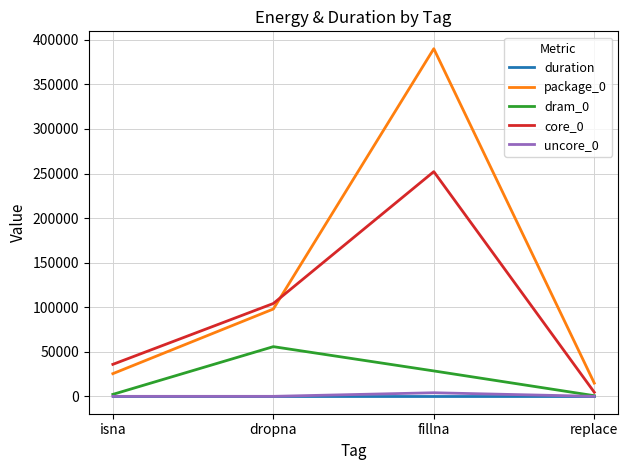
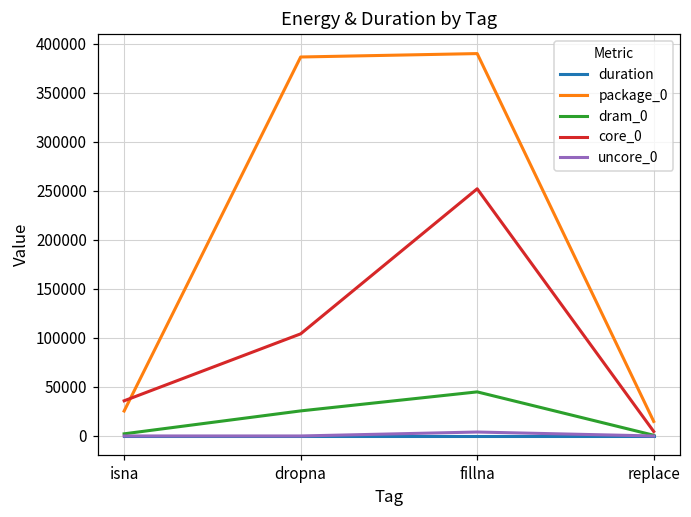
  {
    "duration": {
      "fillna": 0
    },
    "package_0": {
      "isna": 30000,
-     "dropna": 100000,
+     "dropna": 390000,
      "fillna": 390000,
      "replace": 10000
    },
    "dram_0": {
-     "dropna": 60000,
-     "fillna": 30000
+     "dropna": 30000,
+     "fillna": 40000
    },
    "core_0": {
      "isna": 40000,
      "dropna": 100000,
      "fillna": 250000,
      "replace": 0
    },
    "uncore_0": {
      "fillna": 0
    }
  }
